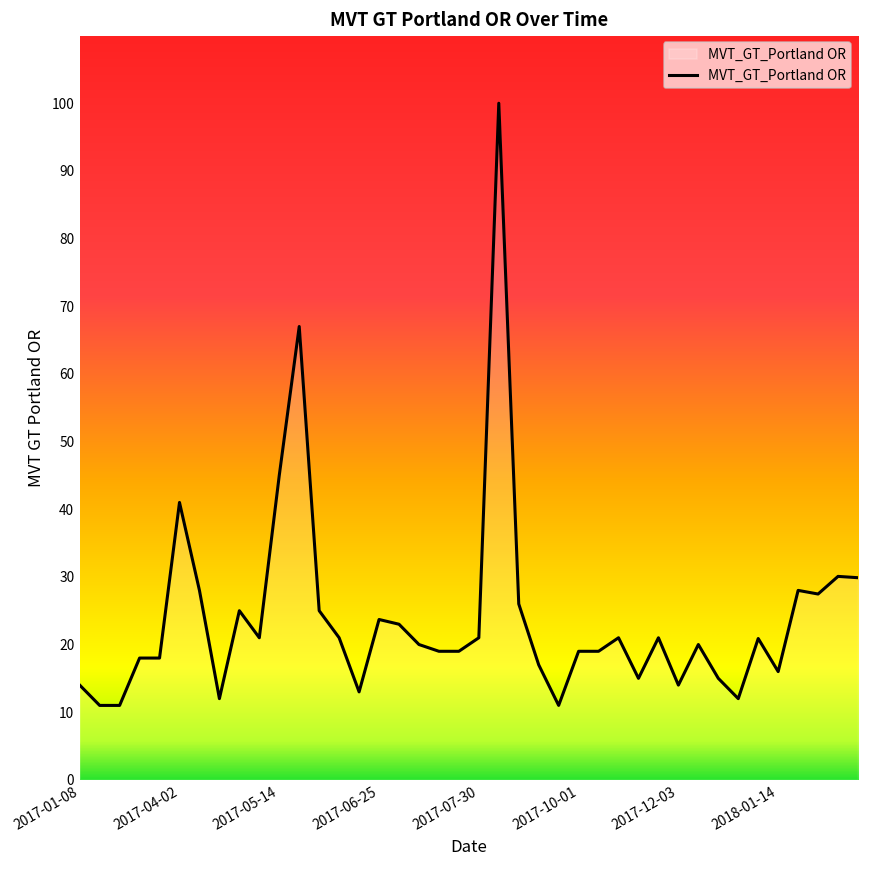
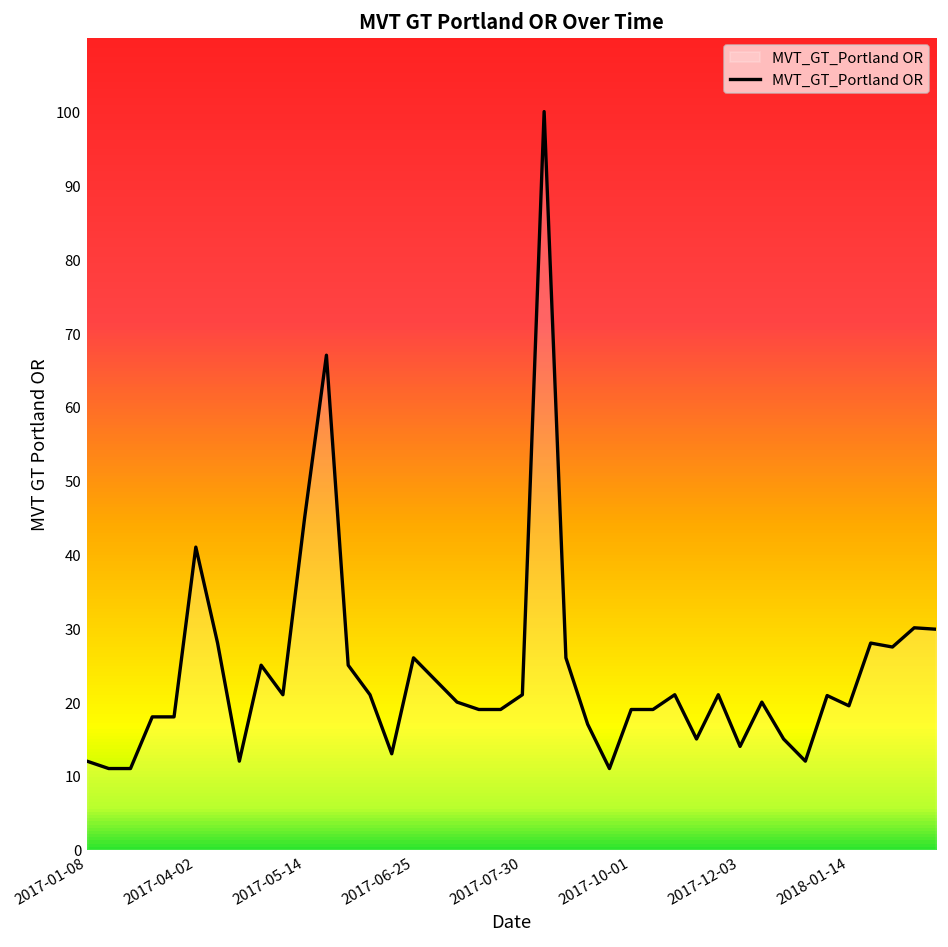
  {
-   "2017-01-08": 14,
+   "2017-01-08": 12,
    "2017-04-02": 41,
    "2017-05-14": 45,
-   "2017-06-25": 24,
+   "2017-06-25": 26,
    "2017-07-30": 21,
    "2017-10-01": 19,
    "2017-12-03": 14,
-   "2018-01-14": 16
+   "2018-01-14": 20
  }
